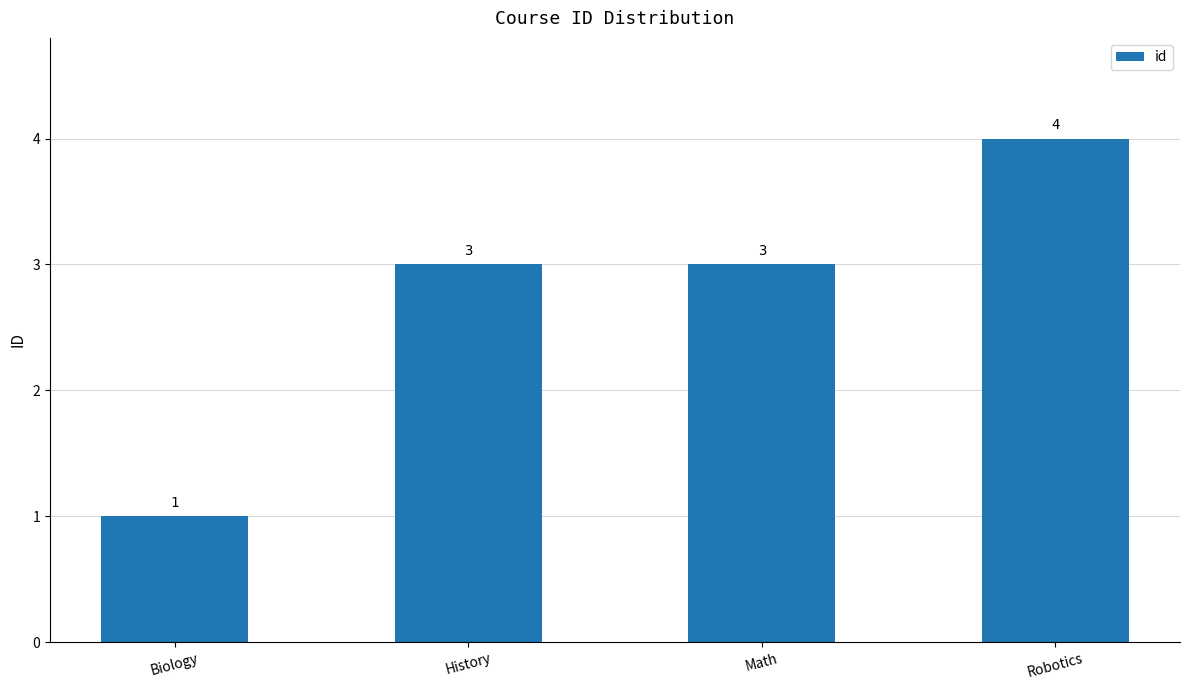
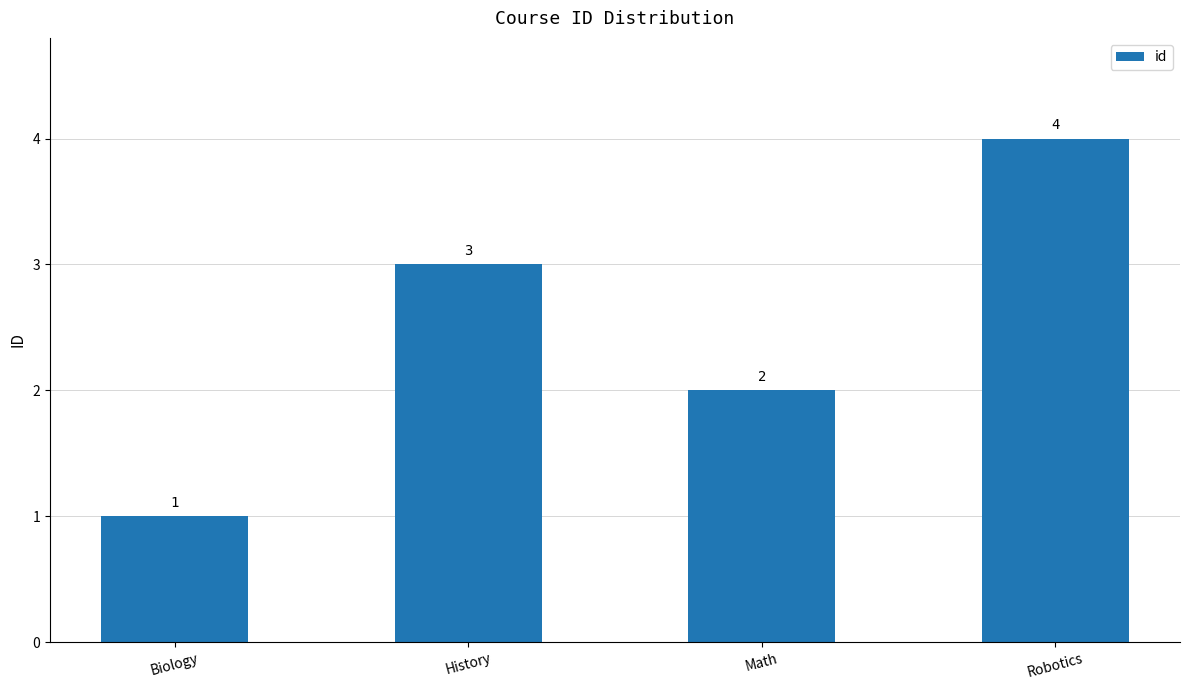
  {
    "Biology": 1,
    "History": 3,
-   "Math": 3,
+   "Math": 2,
    "Robotics": 4
  }
